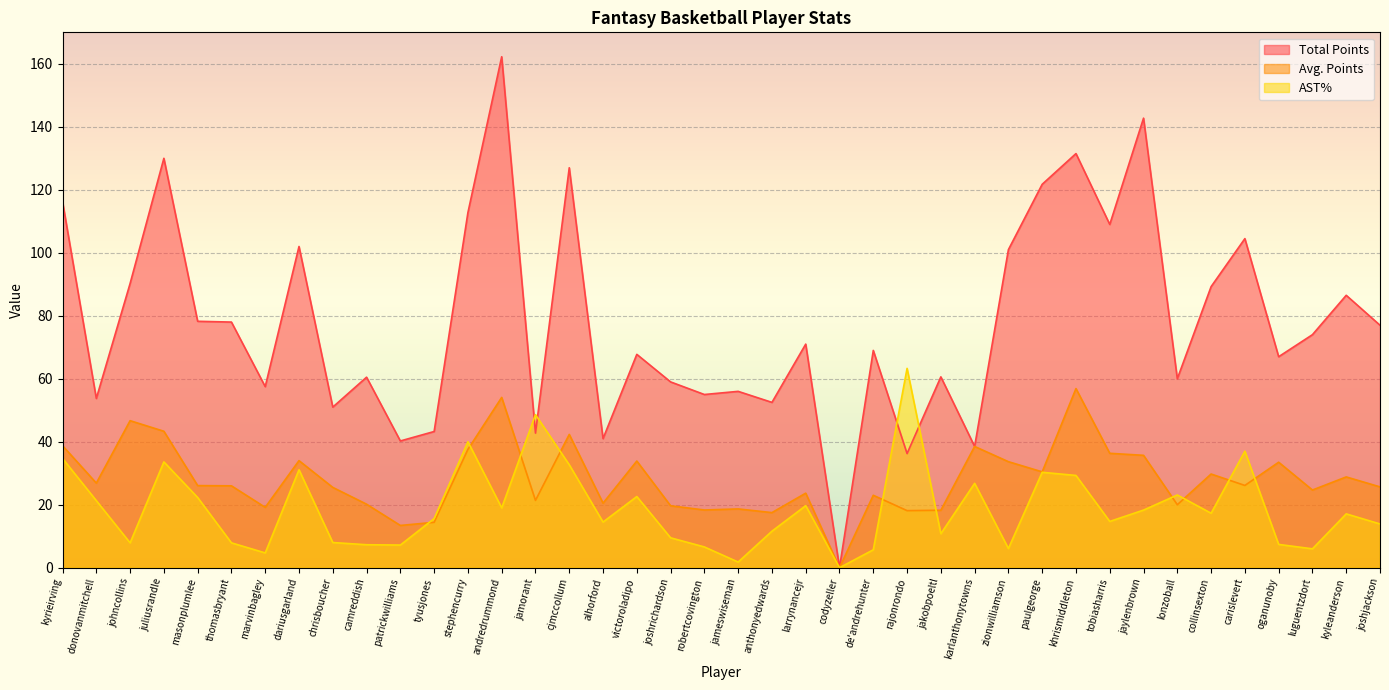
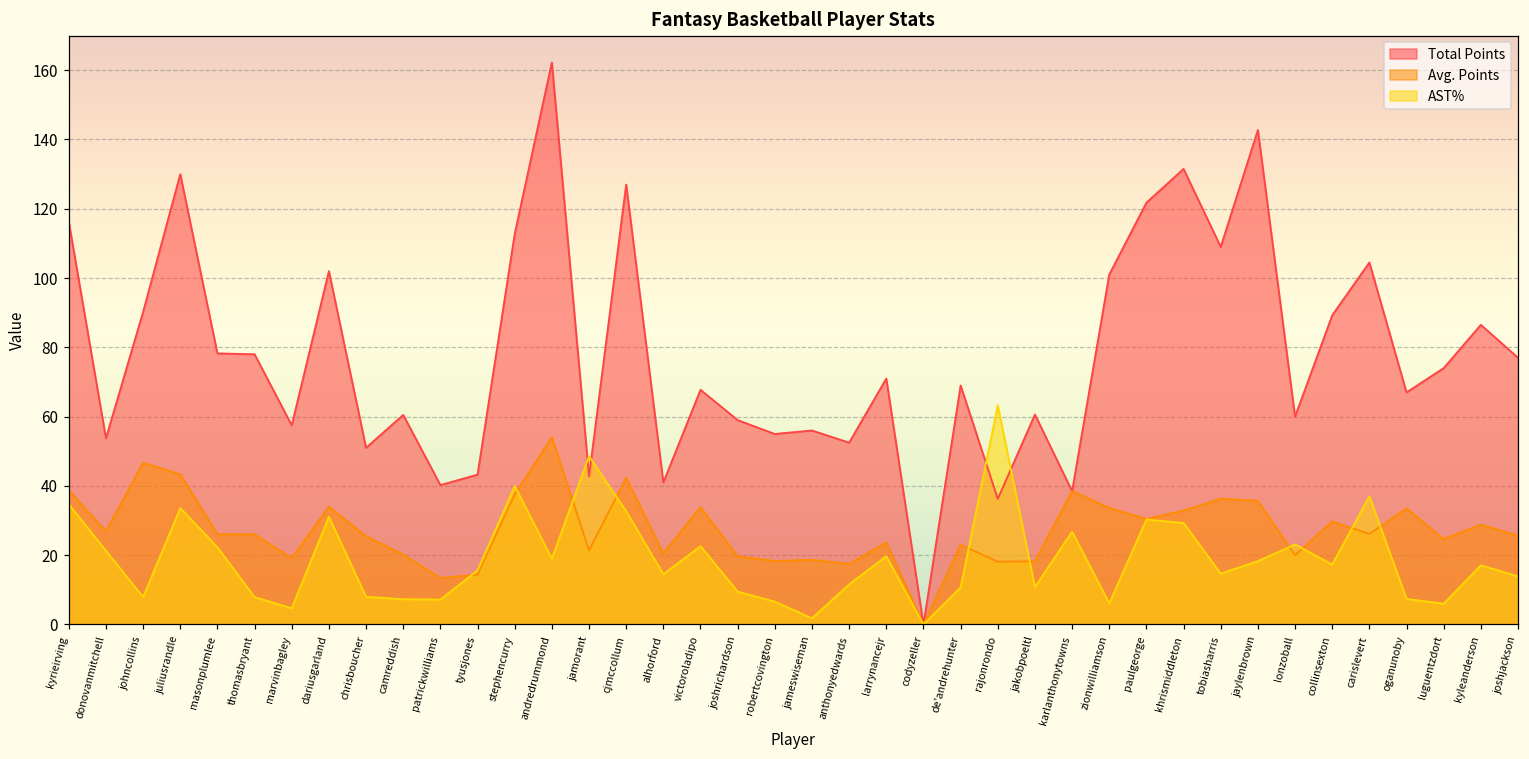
  {
    "Total Points": {
      "kyrieirving": 116,
      "donovanmitchell": 54,
      "johncollins": 90,
      "juliusrandle": 130,
      "masonplumlee": 78,
      "thomasbryant": 78,
      "marvinbagley": 58,
      "dariusgarland": 102,
      "chrisboucher": 51,
      "camreddish": 61,
      "patrickwilliams": 40,
      "tyusjones": 43,
      "stephencurry": 113,
      "andredrummond": 162,
      "jamorant": 43,
      "cjmccollum": 127,
      "alhorford": 41,
      "victoroladipo": 68,
      "joshrichardson": 59,
      "robertcovington": 55,
      "jameswiseman": 56,
      "anthonyedwards": 53,
      "larrynancejr": 71,
      "de'andrehunter": 69,
      "rajonrondo": 36,
      "jakobpoeltl": 61,
      "zionwilliamson": 101,
      "paulgeorge": 122,
      "khrismiddleton": 132,
      "tobiasharris": 109,
      "jaylenbrown": 143,
      "lonzoball": 60,
      "collinsexton": 89,
      "carislevert": 105,
      "oganunoby": 67,
      "luguentzdort": 74,
      "kyleanderson": 87,
      "joshjackson": 77
    },
    "Avg. Points": {
      "kyrieirving": 39,
      "donovanmitchell": 27,
      "johncollins": 47,
      "juliusrandle": 43,
      "masonplumlee": 26,
      "thomasbryant": 26,
      "marvinbagley": 19,
      "dariusgarland": 34,
      "chrisboucher": 26,
      "camreddish": 20,
      "patrickwilliams": 13,
      "tyusjones": 14,
      "stephencurry": 38,
      "andredrummond": 54,
      "jamorant": 21,
      "cjmccollum": 42,
      "alhorford": 21,
      "victoroladipo": 34,
      "joshrichardson": 20,
      "robertcovington": 18,
      "jameswiseman": 19,
      "anthonyedwards": 18,
      "larrynancejr": 24,
      "de'andrehunter": 23,
      "rajonrondo": 18,
      "jakobpoeltl": 18,
      "zionwilliamson": 34,
-     "khrismiddleton": 57,
+     "khrismiddleton": 33,
      "tobiasharris": 36,
      "jaylenbrown": 36,
      "lonzoball": 20,
      "collinsexton": 30,
      "carislevert": 26,
      "oganunoby": 34,
      "luguentzdort": 25,
      "kyleanderson": 29,
      "joshjackson": 26
    },
    "AST%": {
      "kyrieirving": 35,
      "donovanmitchell": 21,
      "johncollins": 8,
      "juliusrandle": 34,
      "masonplumlee": 22,
      "thomasbryant": 8,
      "marvinbagley": 5,
      "dariusgarland": 31,
      "chrisboucher": 8,
      "camreddish": 7,
      "patrickwilliams": 7,
      "tyusjones": 16,
      "stephencurry": 40,
      "andredrummond": 19,
      "jamorant": 49,
      "cjmccollum": 33,
      "alhorford": 15,
      "victoroladipo": 23,
      "joshrichardson": 10,
      "robertcovington": 7,
      "jameswiseman": 2,
      "anthonyedwards": 12,
      "larrynancejr": 20,
-     "de'andrehunter": 6,
+     "de'andrehunter": 11,
      "rajonrondo": 63,
      "jakobpoeltl": 11,
      "karlanthonytowns": 27,
      "zionwilliamson": 6,
      "khrismiddleton": 29,
      "tobiasharris": 15,
      "jaylenbrown": 18,
      "lonzoball": 23,
      "collinsexton": 17,
      "carislevert": 37,
      "oganunoby": 7,
      "luguentzdort": 6,
      "kyleanderson": 17,
      "joshjackson": 14
    }
  }
